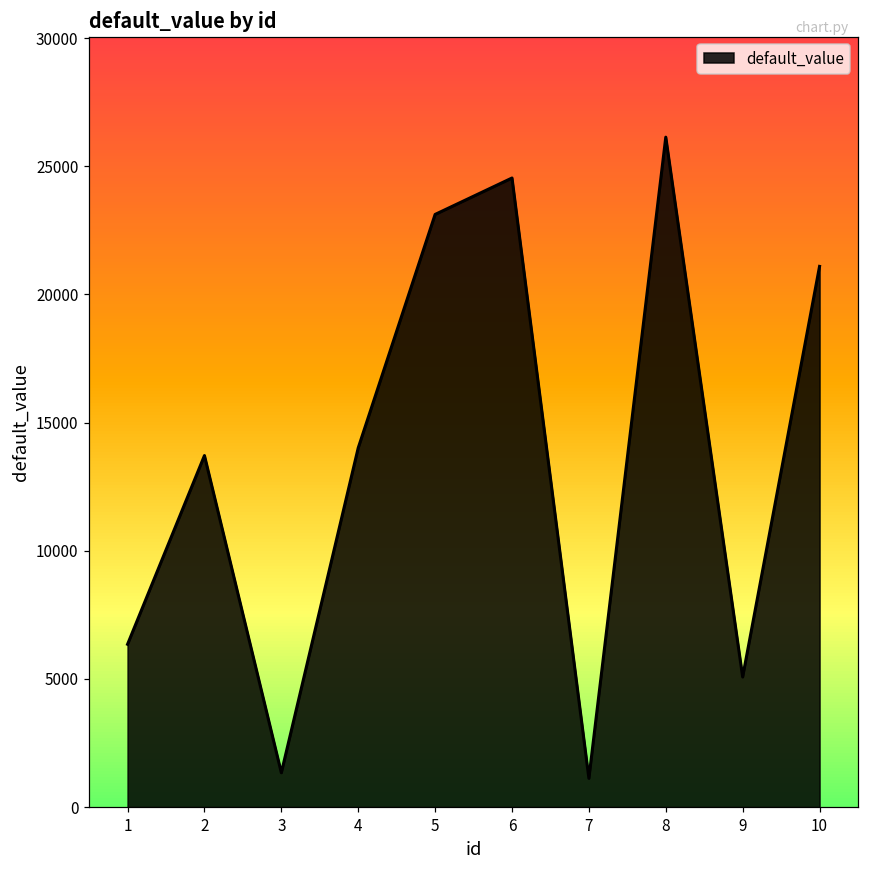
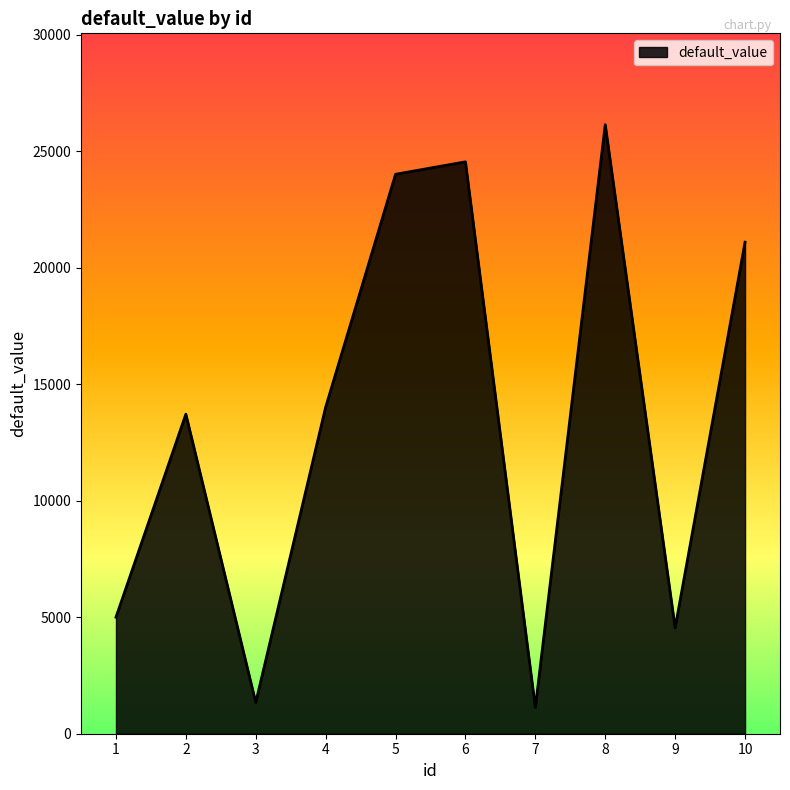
  {
-   "1": 6400,
+   "1": 5000,
    "2": 13700,
    "3": 1300,
    "4": 14000,
-   "5": 23100,
+   "5": 24000,
    "6": 24500,
    "7": 1100,
    "8": 26100,
-   "9": 5100,
+   "9": 4500,
    "10": 21100
  }
